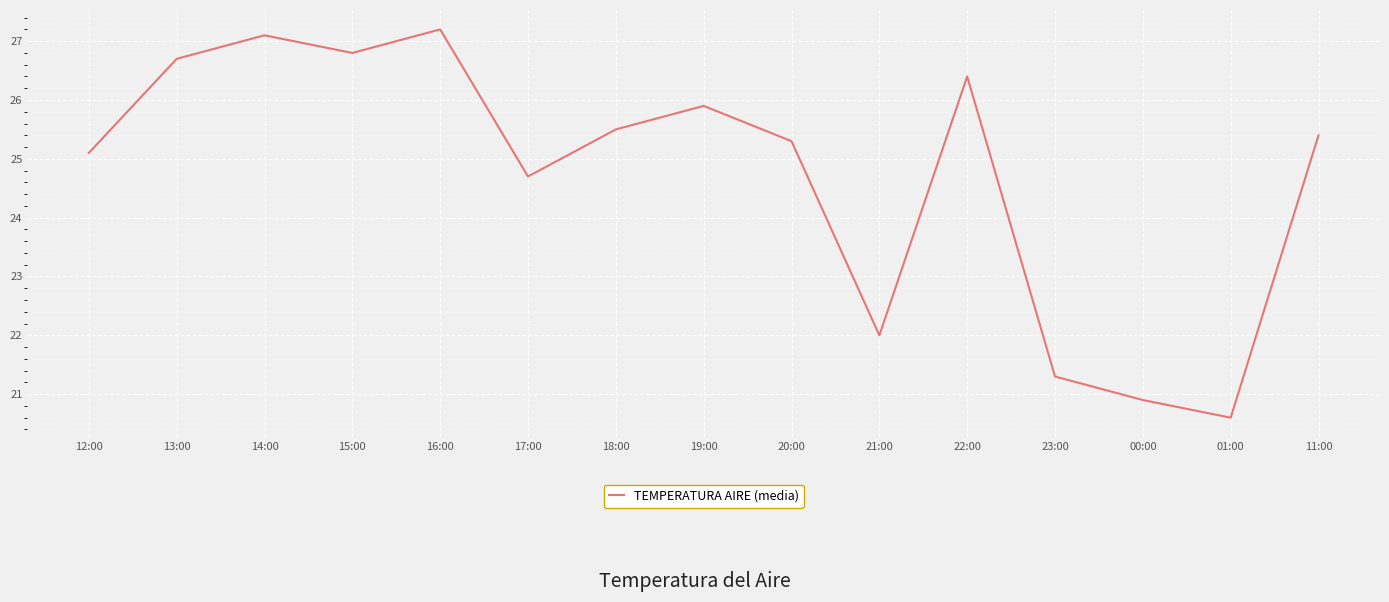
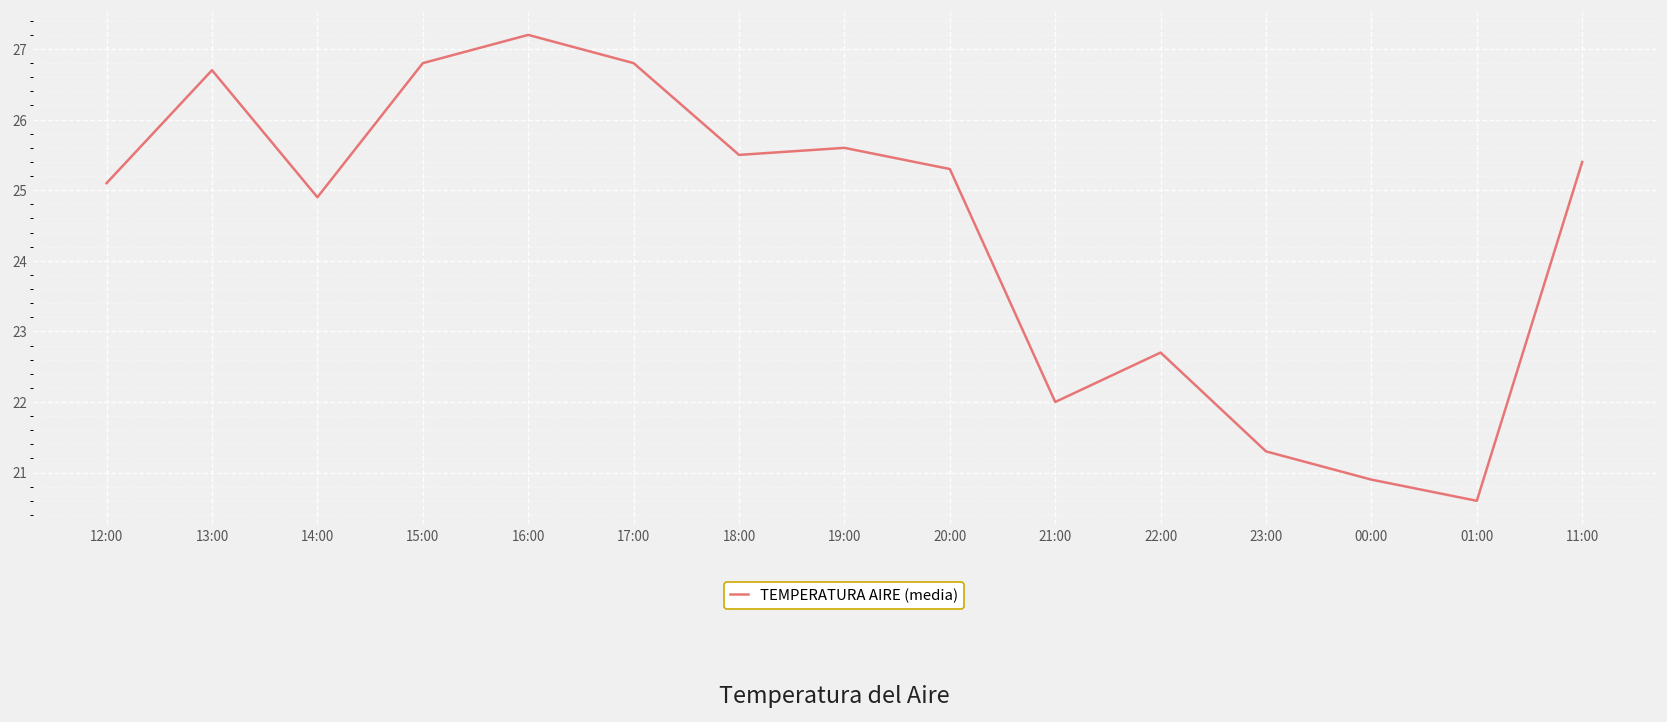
  {
    "12:00": 25.1,
    "13:00": 26.7,
-   "14:00": 27.1,
+   "14:00": 24.9,
    "15:00": 26.8,
    "16:00": 27.2,
-   "17:00": 24.7,
+   "17:00": 26.8,
    "18:00": 25.5,
-   "19:00": 25.9,
+   "19:00": 25.6,
    "20:00": 25.3,
    "21:00": 22.0,
-   "22:00": 26.4,
+   "22:00": 22.7,
    "23:00": 21.3,
    "00:00": 20.9,
    "01:00": 20.6,
    "11:00": 25.4
  }
